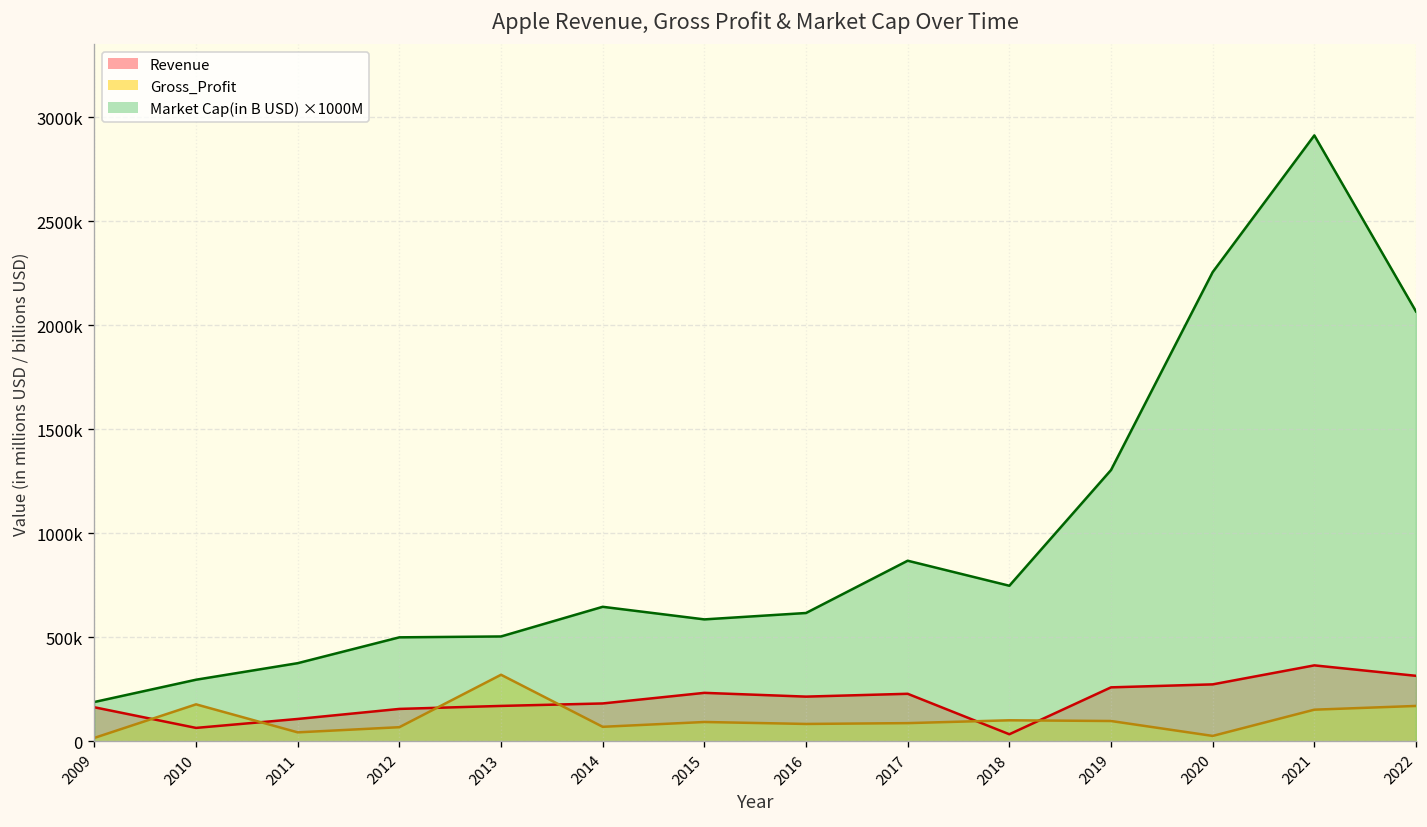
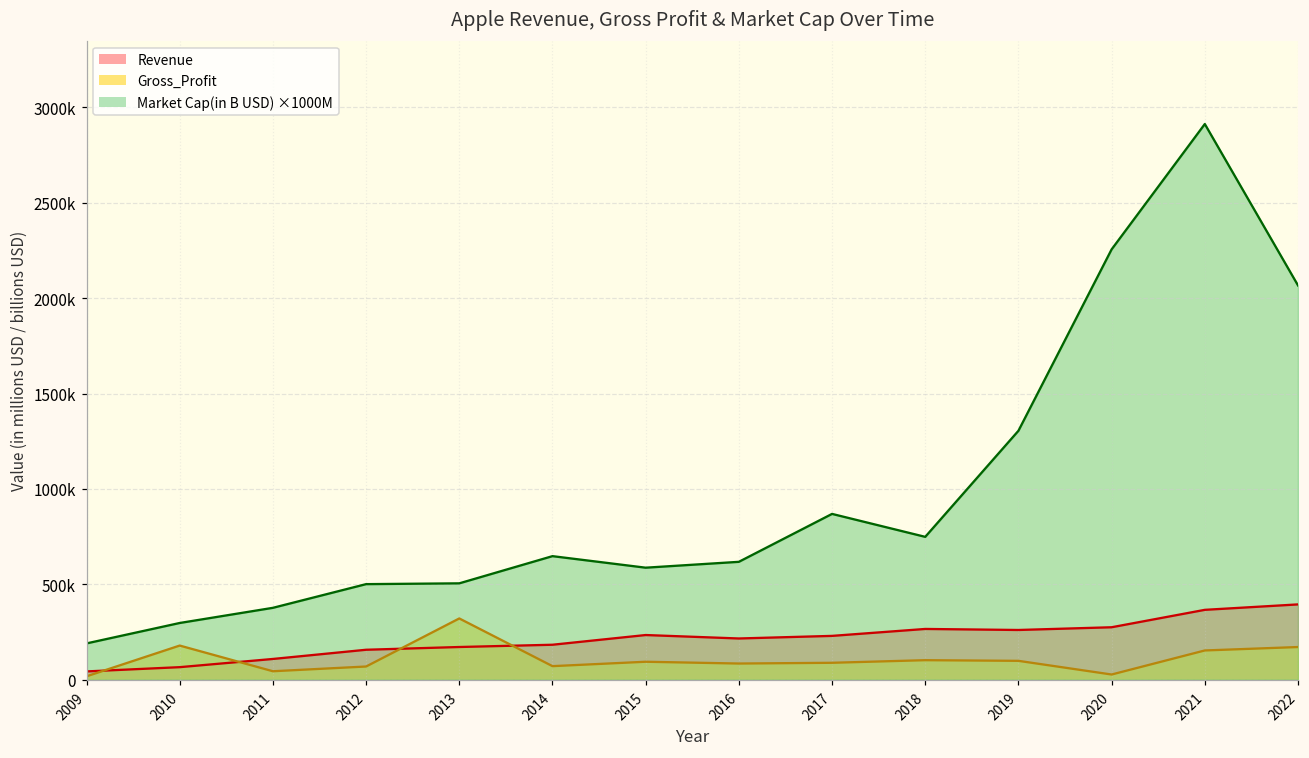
  {
    "Revenue": {
-     "2009": 160000,
+     "2009": 40000,
      "2010": 70000,
      "2011": 110000,
      "2012": 160000,
      "2013": 170000,
      "2014": 180000,
      "2015": 230000,
      "2016": 220000,
      "2017": 230000,
-     "2018": 30000,
+     "2018": 270000,
      "2019": 260000,
      "2020": 270000,
      "2021": 370000,
-     "2022": 320000
+     "2022": 390000
    },
    "Gross_Profit": {
      "2009": 20000,
      "2010": 180000,
      "2011": 40000,
      "2012": 70000,
      "2013": 320000,
      "2014": 70000,
      "2015": 90000,
      "2016": 80000,
      "2017": 90000,
      "2018": 100000,
      "2019": 100000,
      "2020": 30000,
      "2021": 150000,
      "2022": 170000
    }
  }
